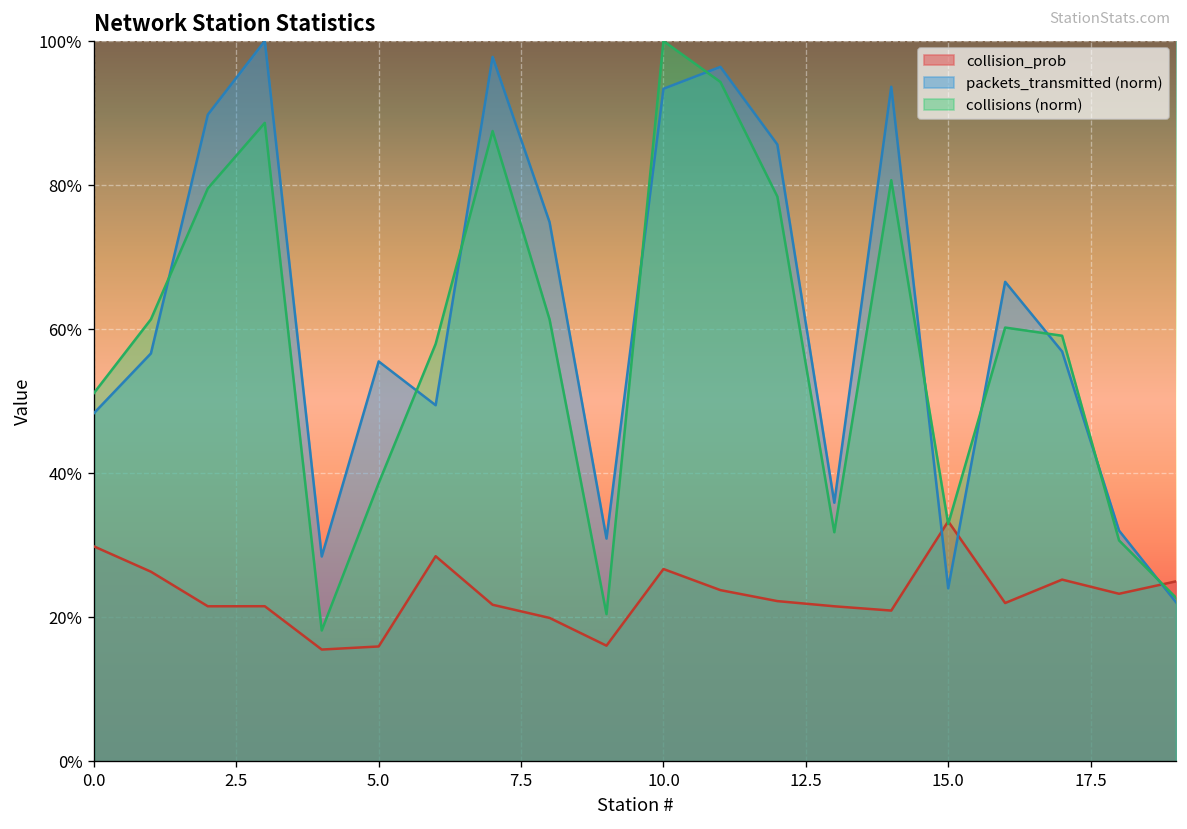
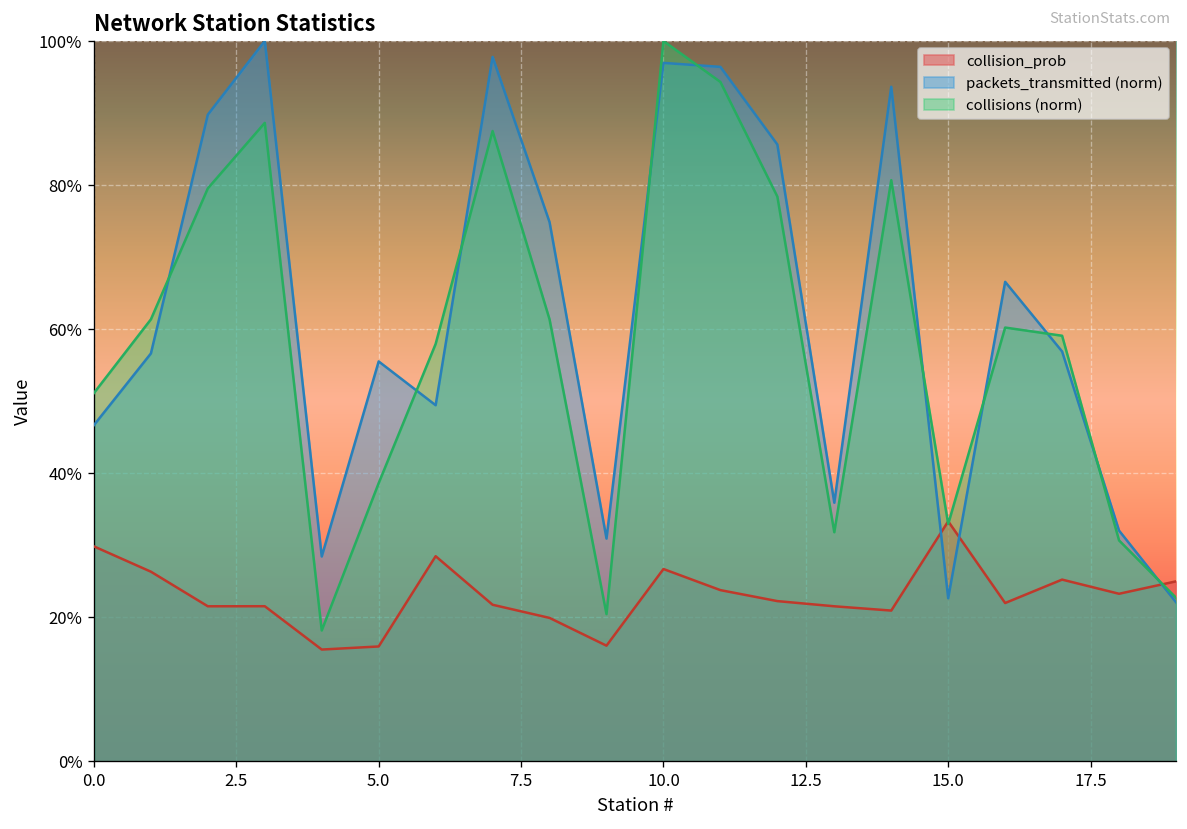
  {
    "collision_prob": {
      "0.0": "30%",
      "5.0": "16%",
      "10.0": "27%"
    },
    "packets_transmitted (norm)": {
-     "0.0": "48%",
+     "0.0": "47%",
      "5.0": "56%",
-     "10.0": "93%",
-     "15.0": "24%"
+     "10.0": "97%",
+     "15.0": "23%"
    },
    "collisions (norm)": {
      "0.0": "51%",
      "5.0": "39%",
      "10.0": "100%"
    }
  }
